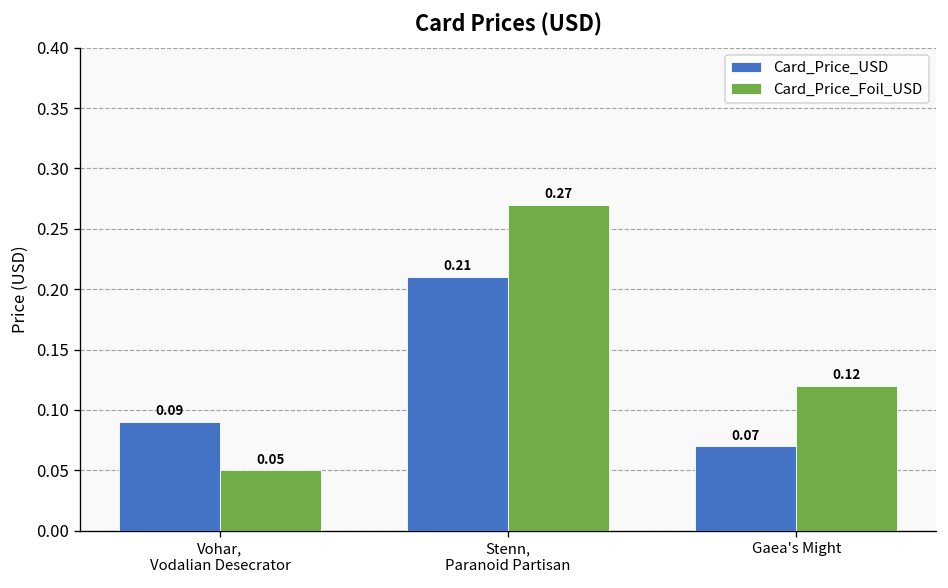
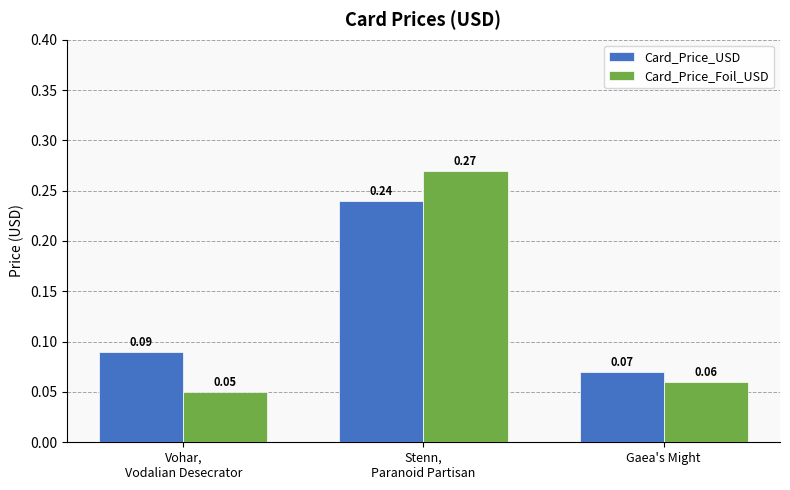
  {
    "Card_Price_USD": {
      "Vohar, Vodalian Desecrator": 0.09,
-     "Stenn, Paranoid Partisan": 0.21,
+     "Stenn, Paranoid Partisan": 0.24,
      "Gaea's Might": 0.07
    },
    "Card_Price_Foil_USD": {
      "Vohar, Vodalian Desecrator": 0.05,
      "Stenn, Paranoid Partisan": 0.27,
-     "Gaea's Might": 0.12
+     "Gaea's Might": 0.06
    }
  }
